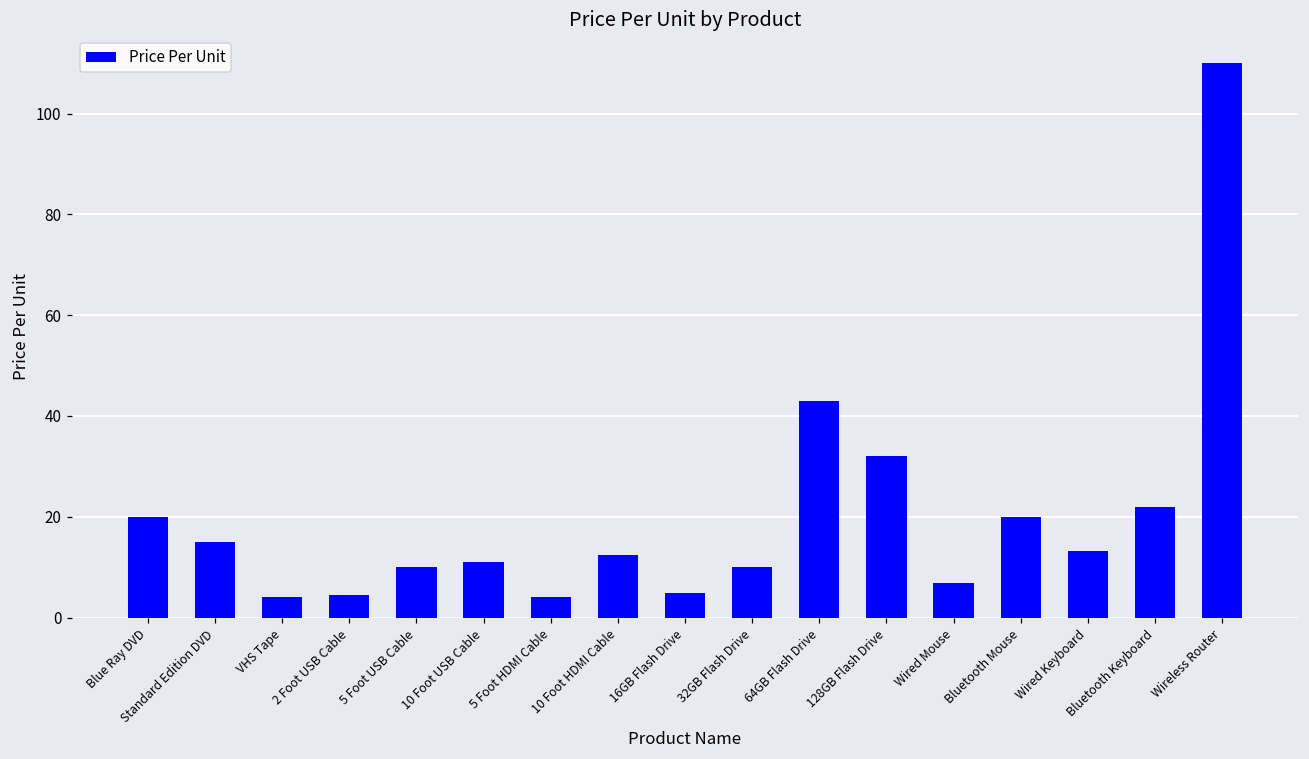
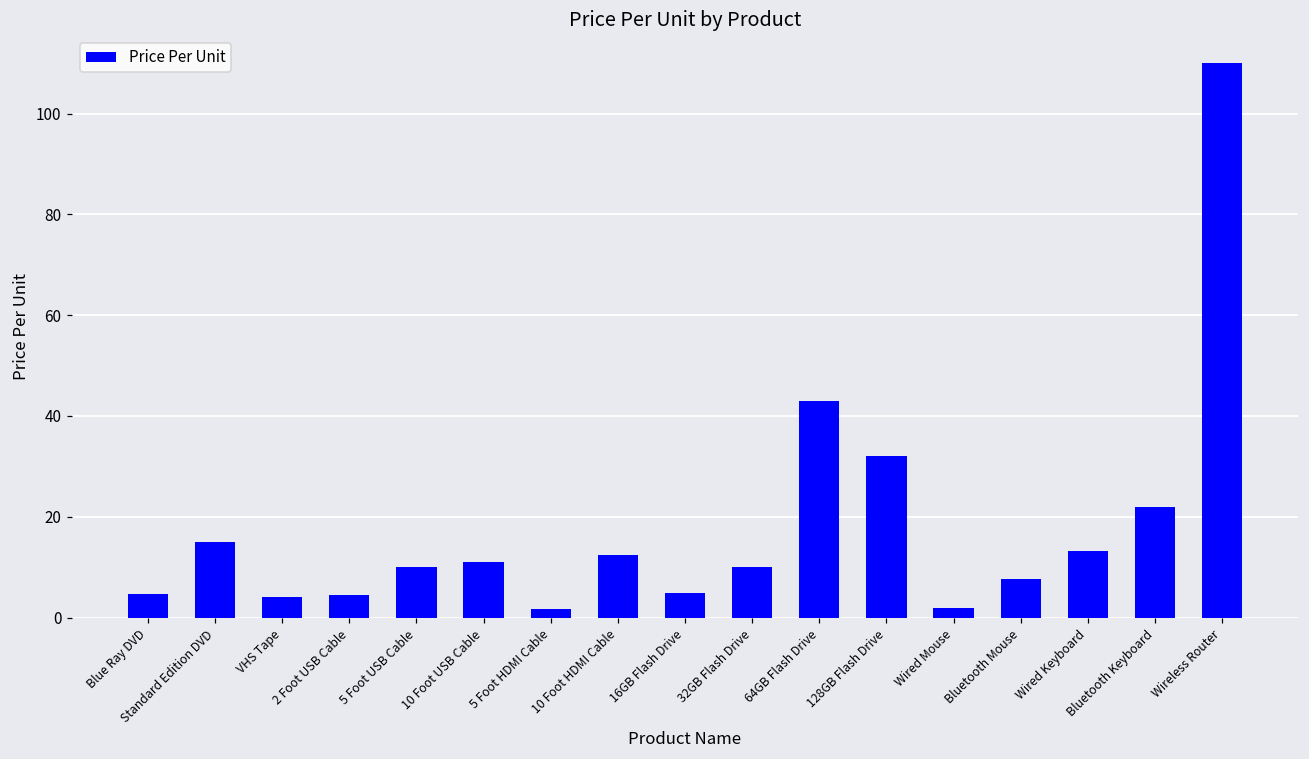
  {
-   "Blue Ray DVD": 20,
+   "Blue Ray DVD": 5,
    "Standard Edition DVD": 15,
    "VHS Tape": 4,
    "2 Foot USB Cable": 4,
    "5 Foot USB Cable": 10,
    "10 Foot USB Cable": 11,
-   "5 Foot HDMI Cable": 4,
+   "5 Foot HDMI Cable": 2,
    "10 Foot HDMI Cable": 12,
    "16GB Flash Drive": 5,
    "32GB Flash Drive": 10,
    "64GB Flash Drive": 43,
    "128GB Flash Drive": 32,
-   "Wired Mouse": 7,
-   "Bluetooth Mouse": 20,
+   "Wired Mouse": 2,
+   "Bluetooth Mouse": 8,
    "Wired Keyboard": 13,
    "Bluetooth Keyboard": 22,
    "Wireless Router": 110
  }
